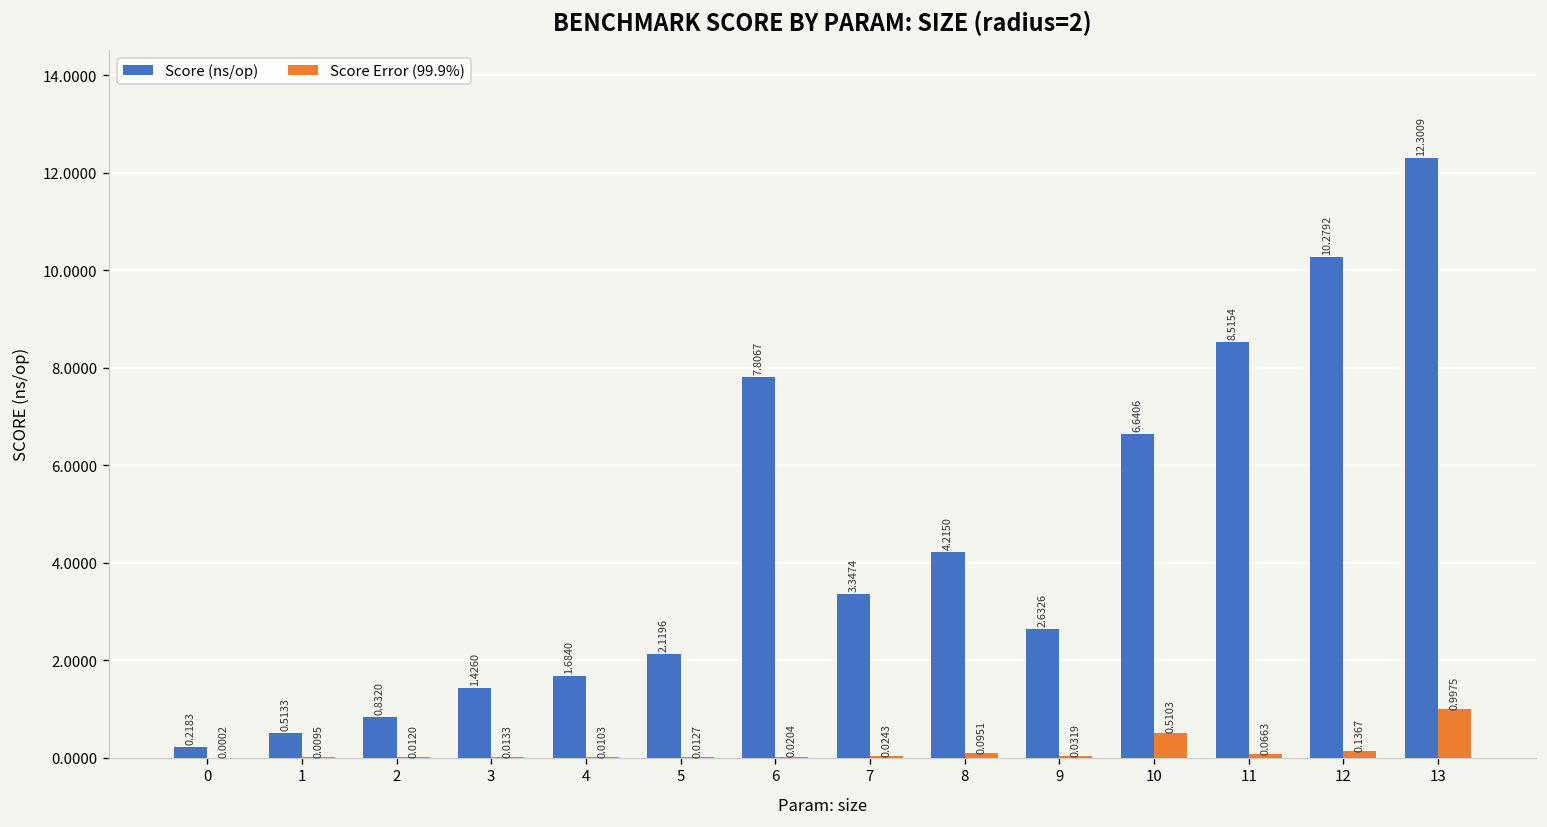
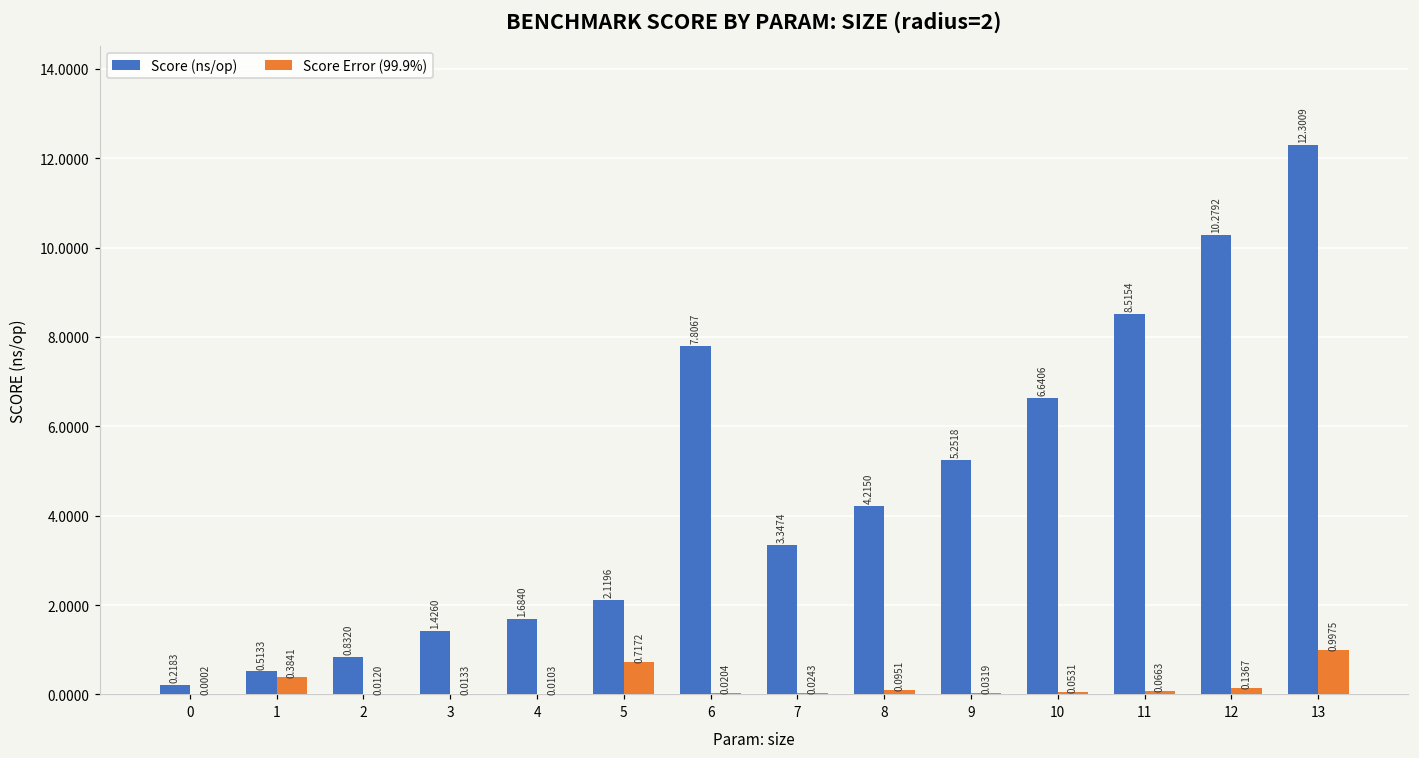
  {
    "Score (ns/op)": {
-     "9": 2.6326
+     "9": 5.2518
    },
    "Score Error (99.9%)": {
-     "1": 0.0095,
-     "5": 0.0127,
-     "10": 0.5103
+     "1": 0.3841,
+     "5": 0.7172,
+     "10": 0.0531
    }
  }
